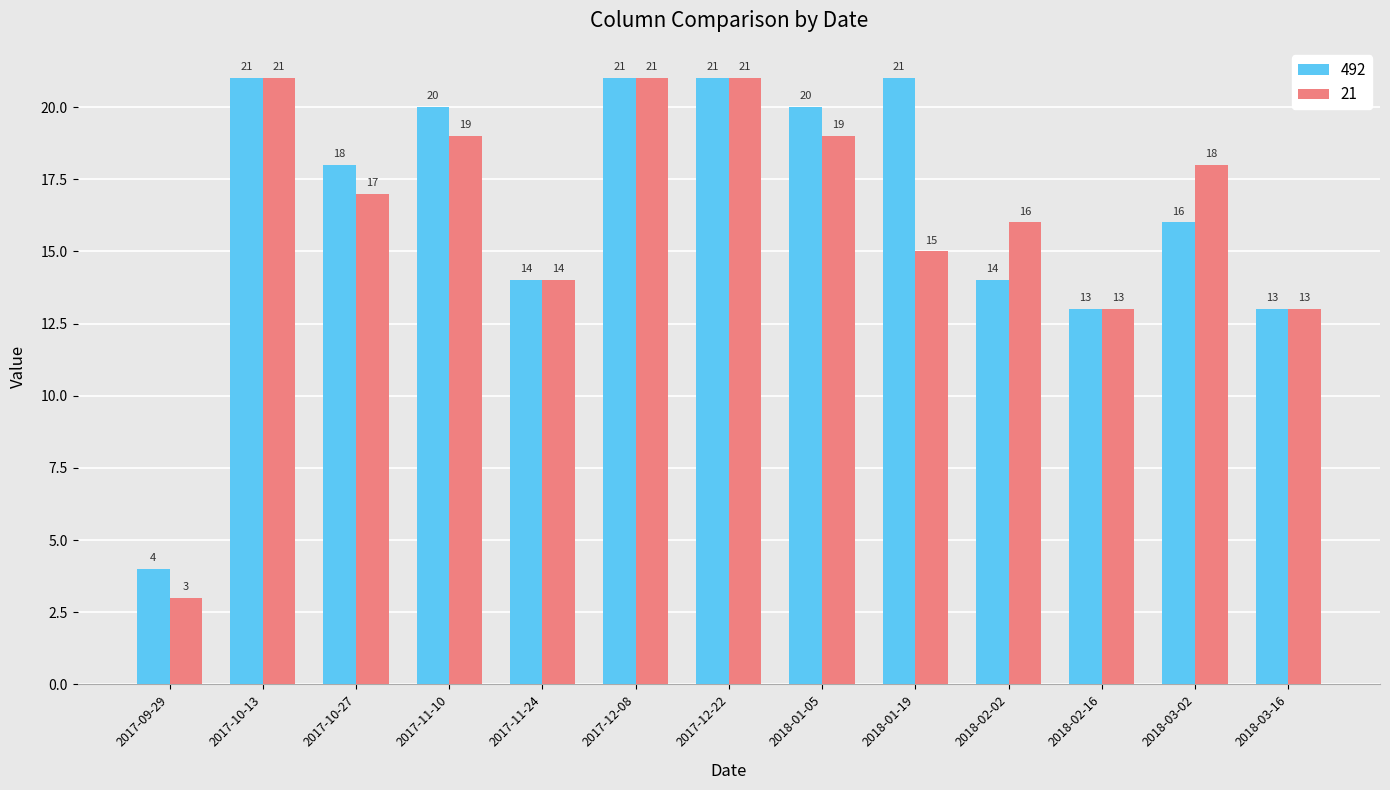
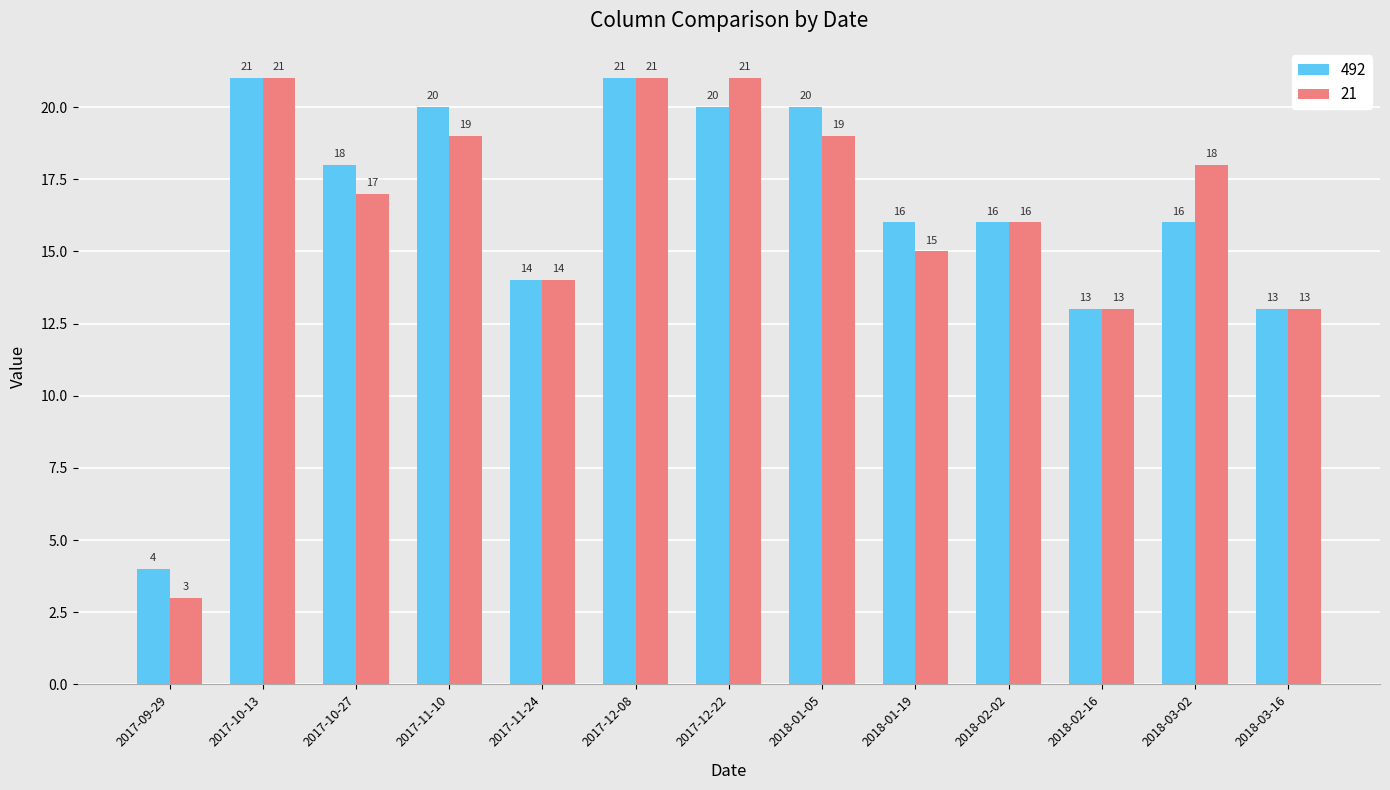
  {
    "492": {
      "2017-09-29": 4,
      "2017-10-13": 21,
      "2017-10-27": 18,
      "2017-11-10": 20,
      "2017-11-24": 14,
      "2017-12-08": 21,
-     "2017-12-22": 21,
+     "2017-12-22": 20,
      "2018-01-05": 20,
-     "2018-01-19": 21,
-     "2018-02-02": 14,
+     "2018-01-19": 16,
+     "2018-02-02": 16,
      "2018-02-16": 13,
      "2018-03-02": 16,
      "2018-03-16": 13
    },
    "21": {
      "2017-09-29": 3,
      "2017-10-13": 21,
      "2017-10-27": 17,
      "2017-11-10": 19,
      "2017-11-24": 14,
      "2017-12-08": 21,
      "2017-12-22": 21,
      "2018-01-05": 19,
      "2018-01-19": 15,
      "2018-02-02": 16,
      "2018-02-16": 13,
      "2018-03-02": 18,
      "2018-03-16": 13
    }
  }
